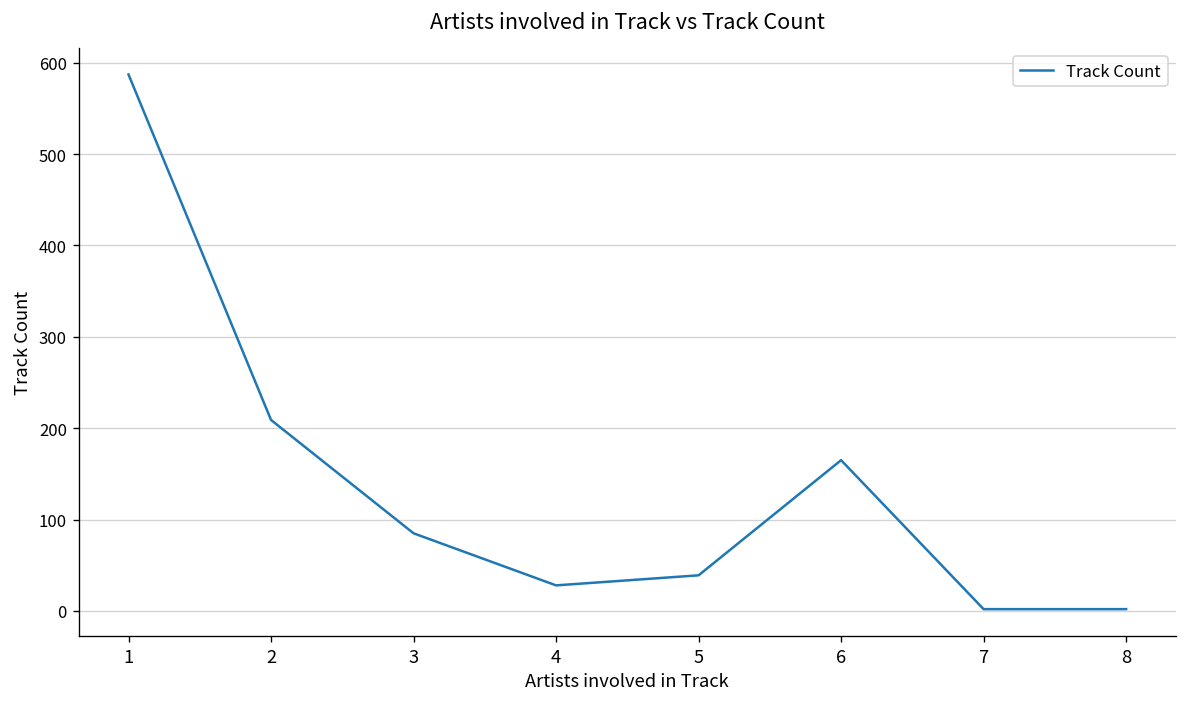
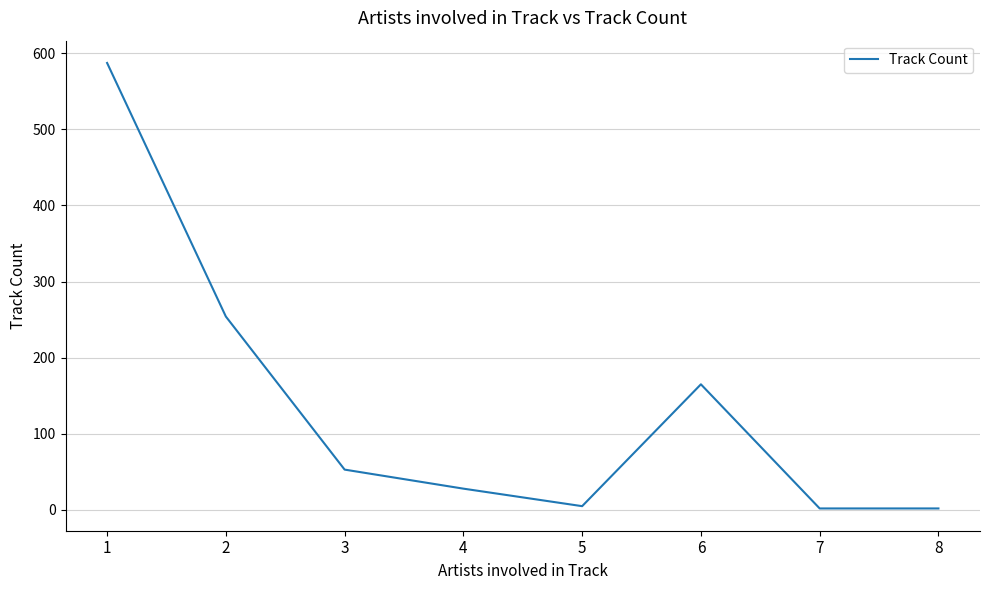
  {
    "1": 590,
-   "2": 210,
-   "3": 90,
+   "2": 250,
+   "3": 50,
    "4": 30,
-   "5": 40,
+   "5": 10,
    "6": 170,
    "7": 0,
    "8": 0
  }
